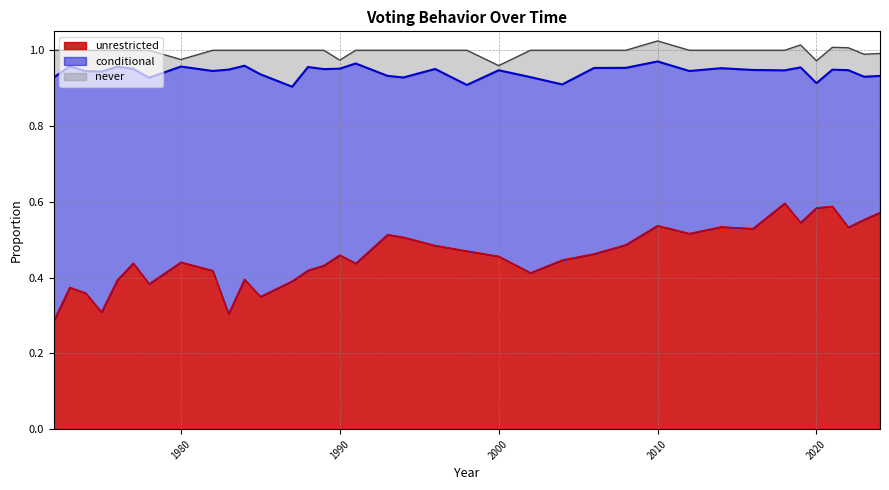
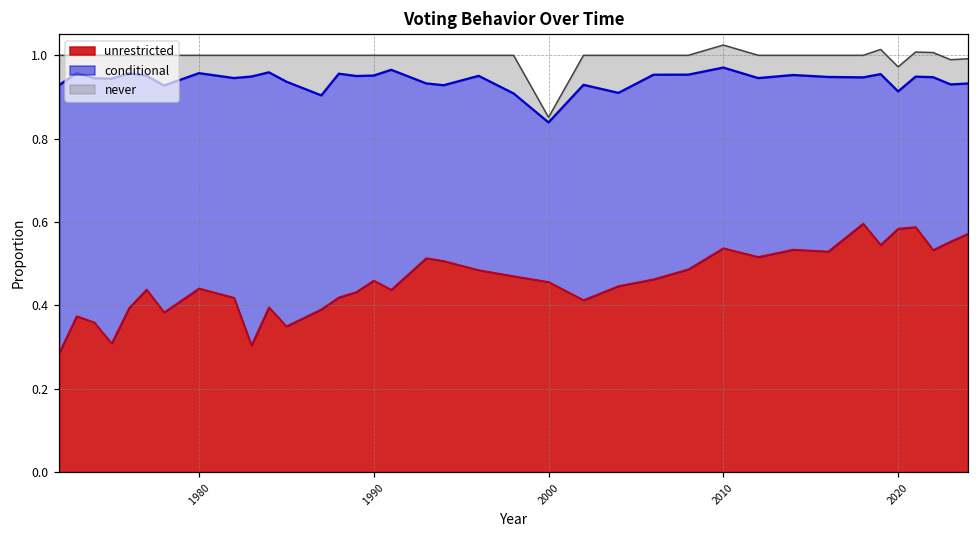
  {
    "unrestricted": {
      "1980": 0.44,
      "1990": 0.46,
      "2000": 0.46,
      "2010": 0.54,
      "2020": 0.58
    },
    "conditional": {
      "1980": 0.52,
      "1990": 0.49,
-     "2000": 0.49,
+     "2000": 0.38,
      "2010": 0.43,
      "2020": 0.33
    },
    "never": {
-     "1980": 0.02,
-     "1990": 0.02,
+     "1980": 0.04,
+     "1990": 0.05,
      "2000": 0.01,
      "2010": 0.05,
      "2020": 0.06
    }
  }
